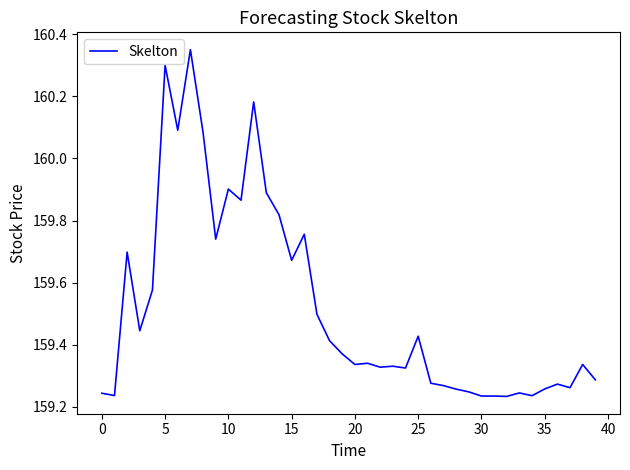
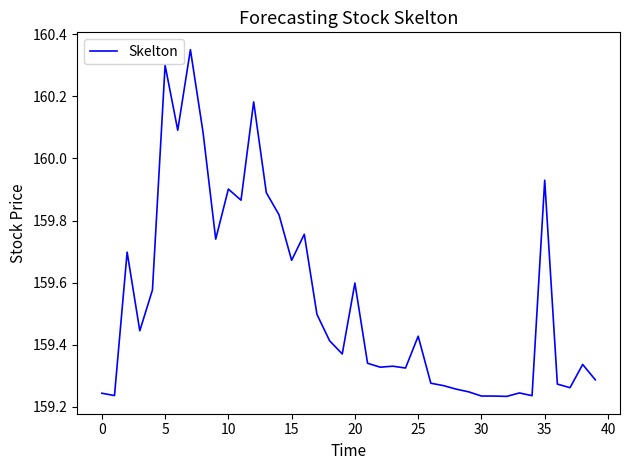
  {
    "0": 159.24,
    "5": 160.30,
    "10": 159.90,
    "15": 159.67,
-   "20": 159.34,
+   "20": 159.60,
    "25": 159.43,
    "30": 159.23,
-   "35": 159.26
+   "35": 159.93
  }
